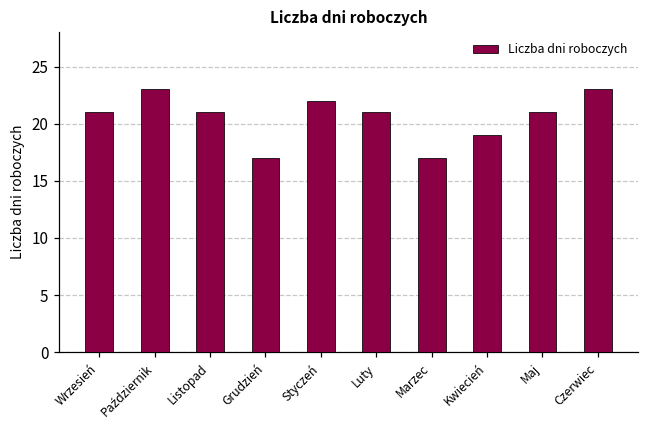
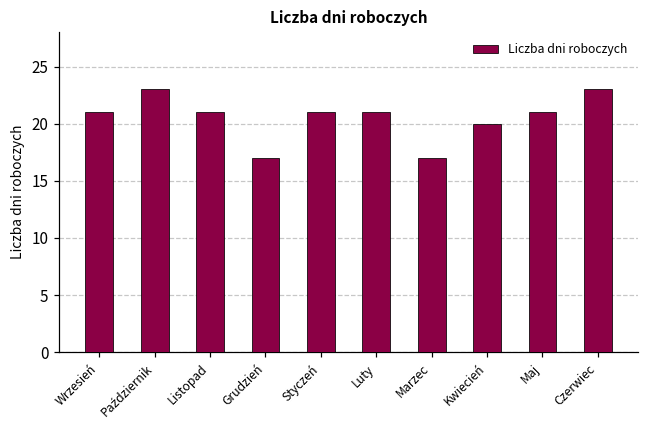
  {
    "Wrzesień": 21,
    "Październik": 23,
    "Listopad": 21,
    "Grudzień": 17,
-   "Styczeń": 22,
+   "Styczeń": 21,
    "Luty": 21,
    "Marzec": 17,
-   "Kwiecień": 19,
+   "Kwiecień": 20,
    "Maj": 21,
    "Czerwiec": 23
  }
